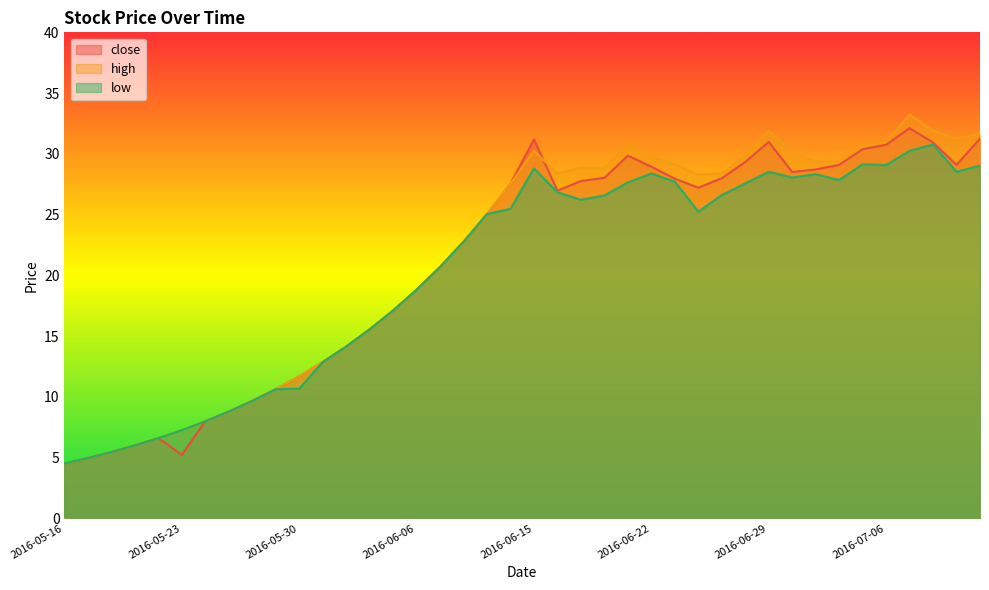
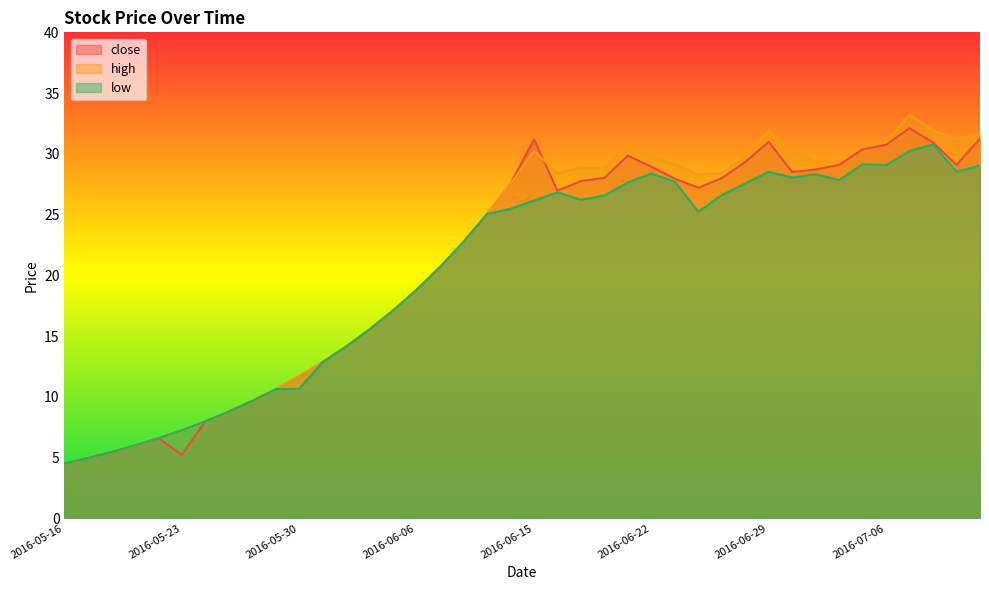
  {
    "close": {
      "2016-05-23": 5.2,
      "2016-06-15": 31.2,
      "2016-06-22": 28.9,
      "2016-06-29": 31.0,
      "2016-07-06": 30.7
    },
    "high": {
      "2016-06-15": 30.2,
      "2016-06-22": 29.8,
      "2016-06-29": 31.9,
      "2016-07-06": 31.0
    },
    "low": {
      "2016-05-30": 10.7,
-     "2016-06-15": 28.8,
+     "2016-06-15": 26.2,
      "2016-06-22": 28.4,
      "2016-06-29": 28.5,
      "2016-07-06": 29.1
    }
  }
